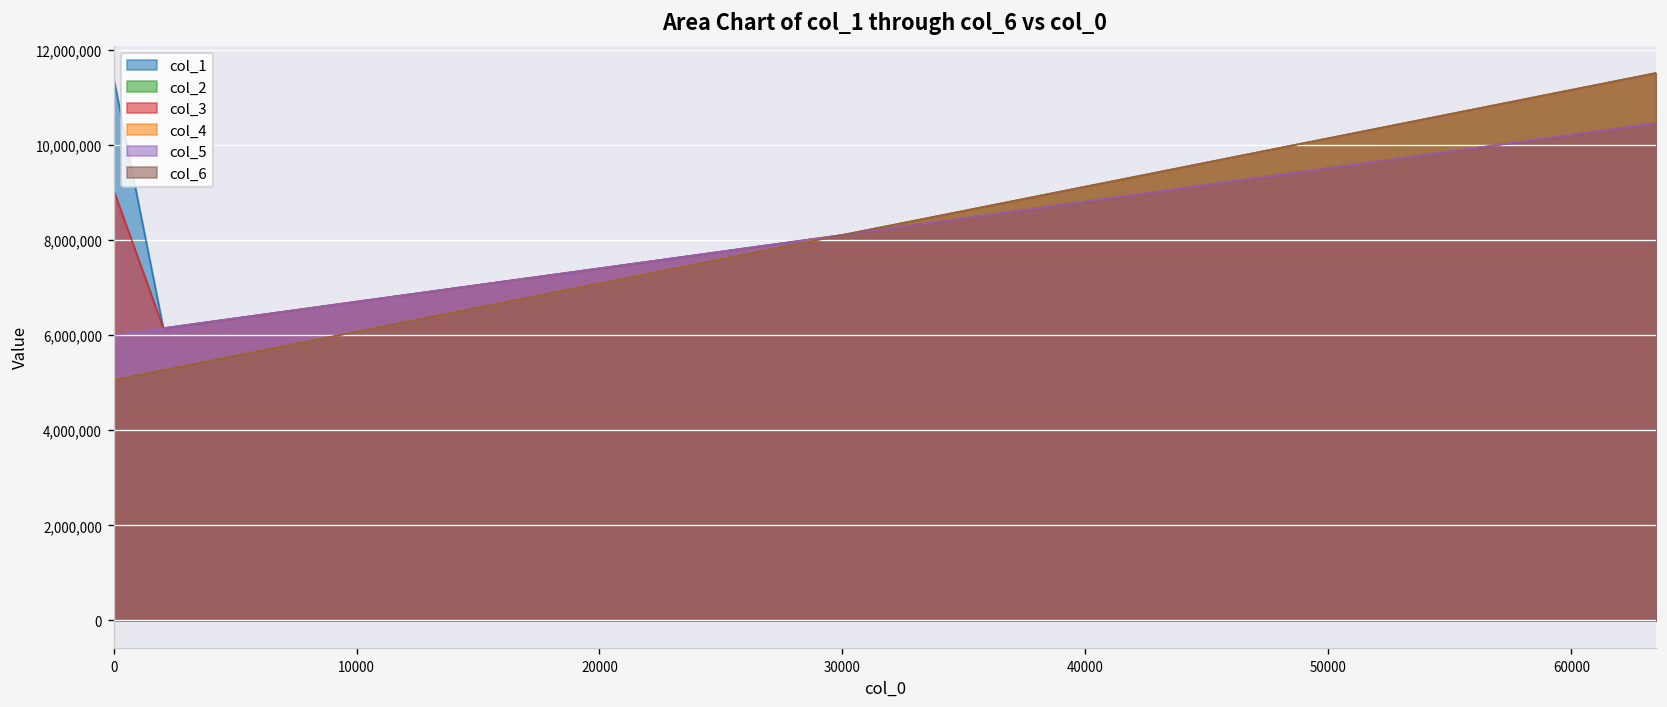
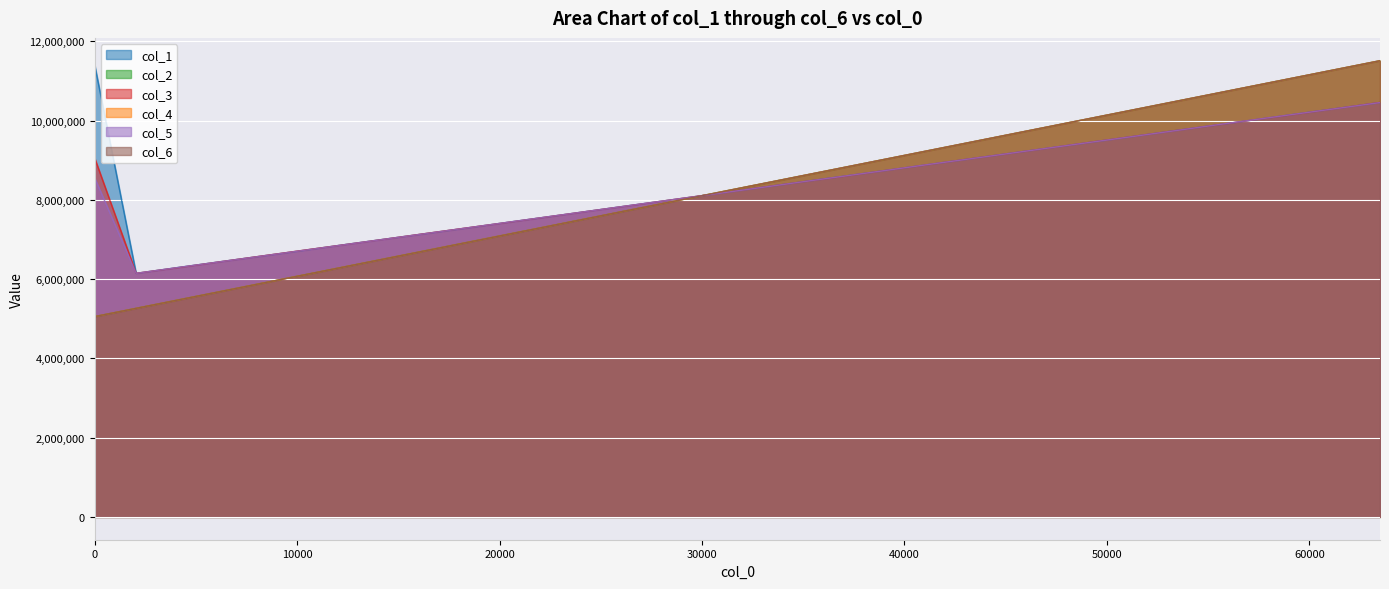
  {
    "col_1": {
      "0": "11,400,000"
    },
    "col_6": {
      "0": "5,100,000"
    },
    "col_3": {
      "0": "9,100,000"
    },
    "col_5": {
-     "0": "6,000,000"
+     "0": "8,600,000"
    }
  }
